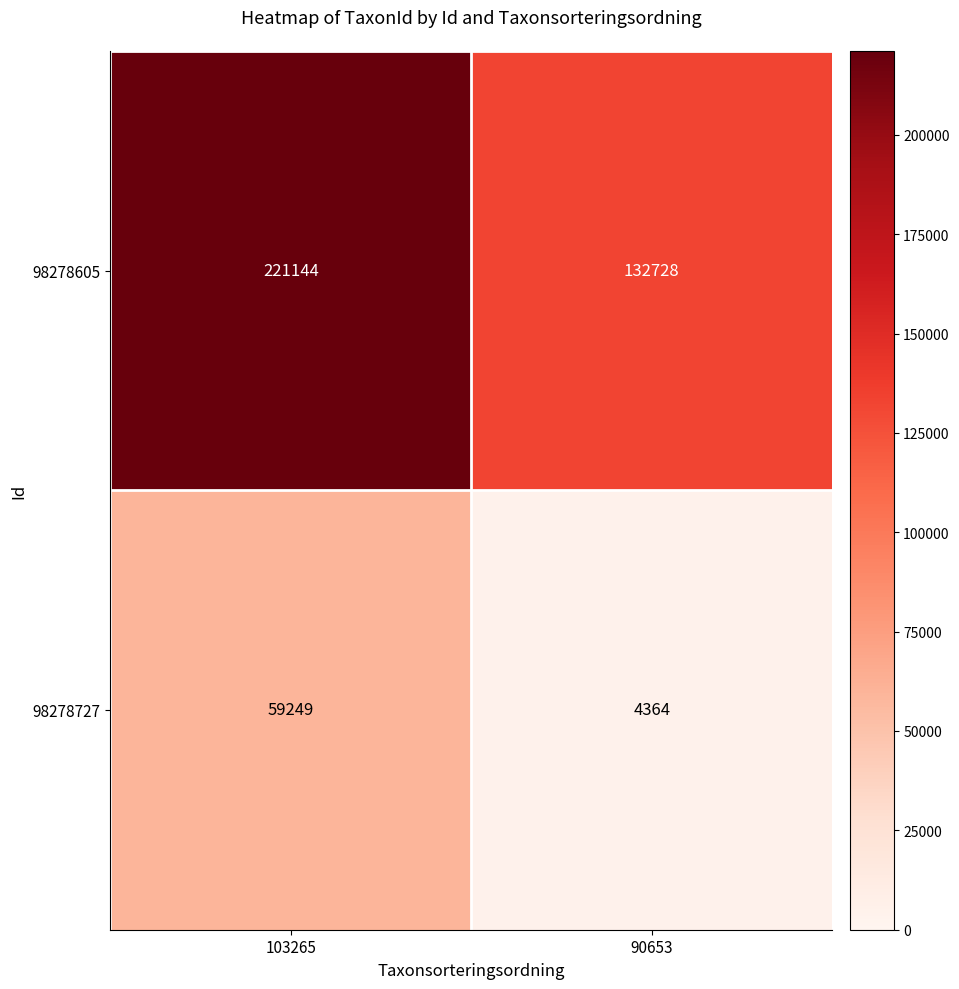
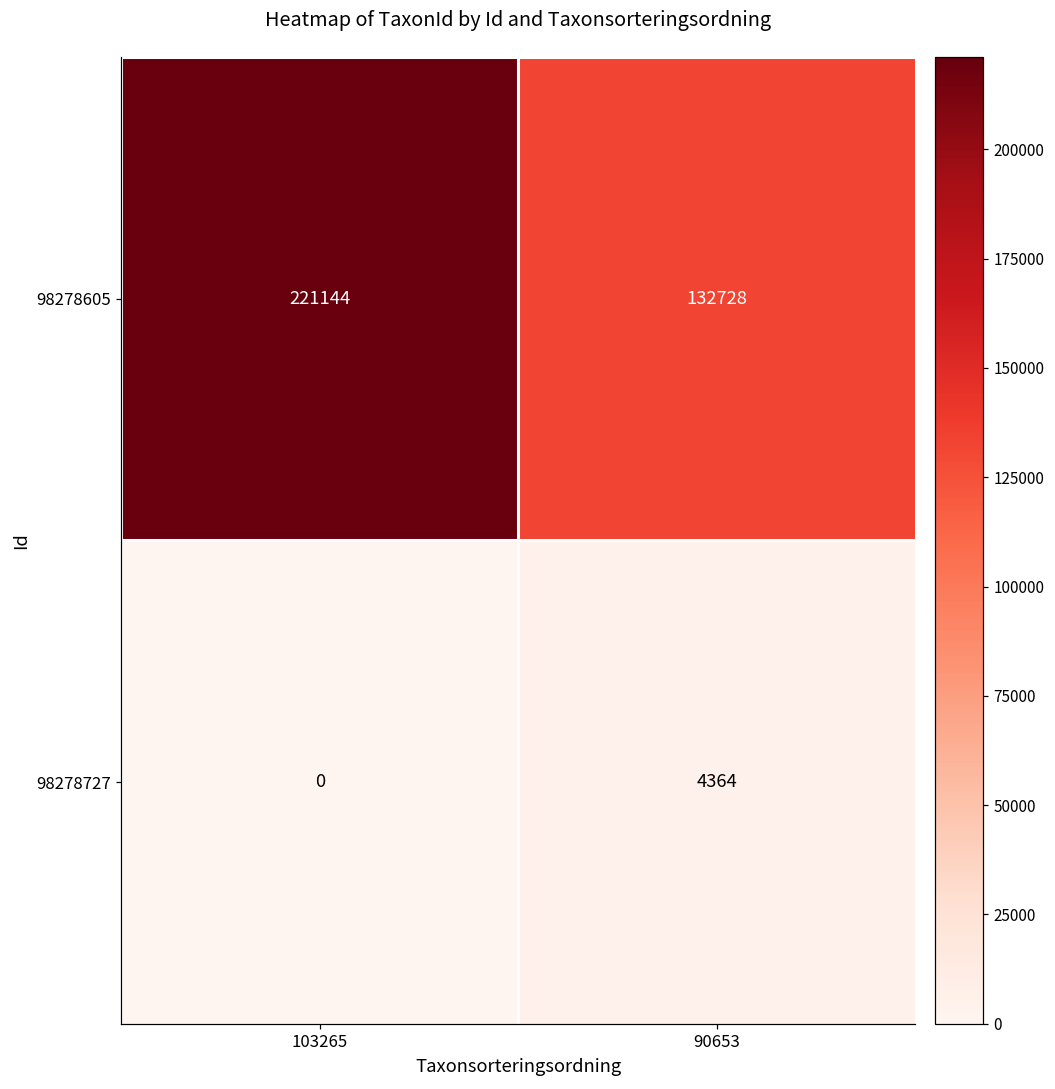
  {
    "98278605": {
      "103265": 221144,
      "90653": 132728
    },
    "98278727": {
-     "103265": 59249,
+     "103265": 0,
      "90653": 4364
    }
  }
